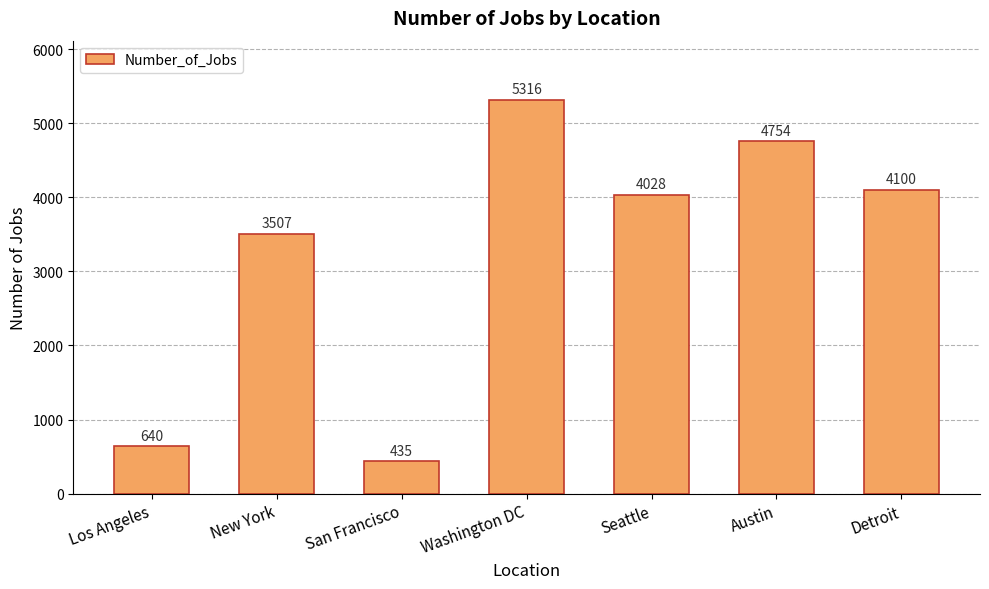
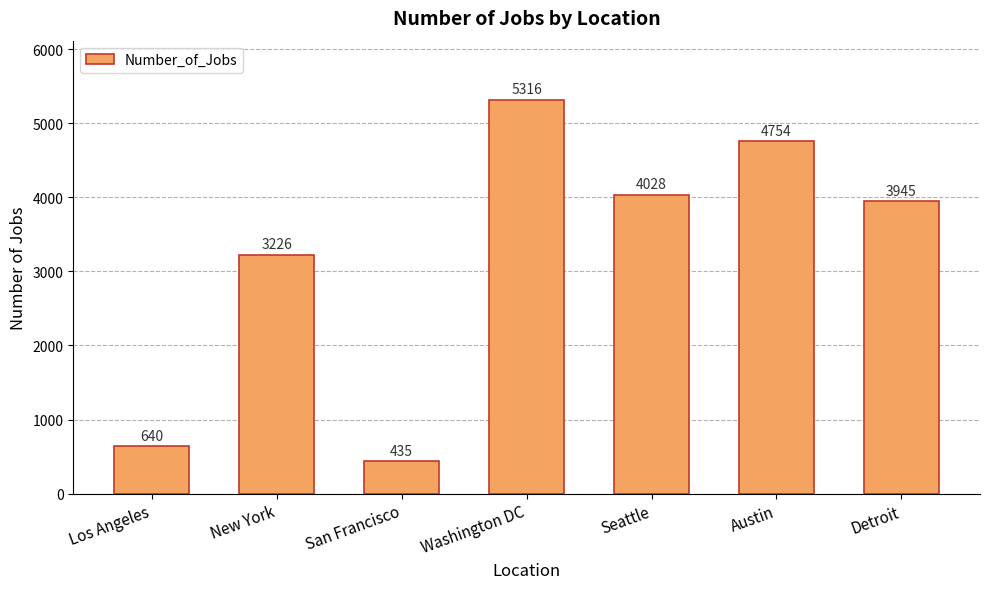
  {
    "Los Angeles": 640,
-   "New York": 3507,
+   "New York": 3226,
    "San Francisco": 435,
    "Washington DC": 5316,
    "Seattle": 4028,
    "Austin": 4754,
-   "Detroit": 4100
+   "Detroit": 3945
  }
